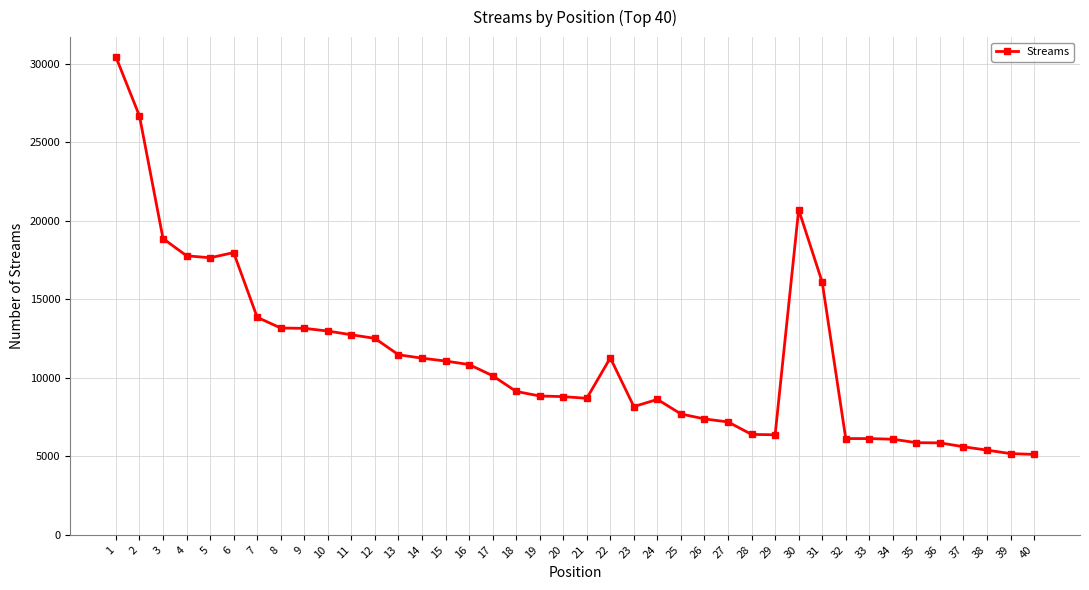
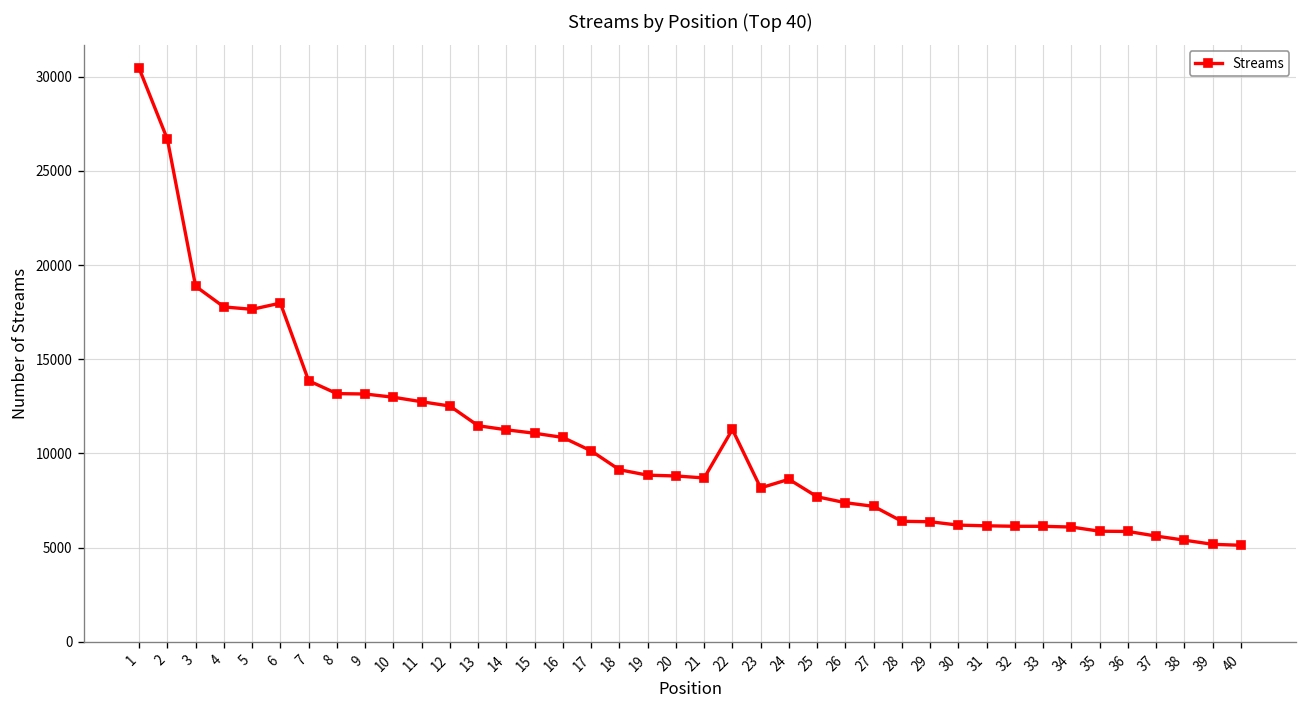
  {
    "1": 30400,
    "2": 26700,
    "3": 18900,
    "4": 17800,
    "5": 17700,
    "6": 18000,
    "7": 13900,
    "8": 13200,
    "9": 13200,
    "10": 13000,
    "11": 12700,
    "12": 12500,
    "13": 11500,
    "14": 11300,
    "15": 11100,
    "16": 10900,
    "17": 10100,
    "18": 9100,
    "19": 8800,
    "20": 8800,
    "21": 8700,
    "22": 11300,
    "23": 8200,
    "24": 8600,
    "25": 7700,
    "26": 7400,
    "27": 7200,
    "28": 6400,
    "29": 6400,
-   "30": 20700,
-   "31": 16100,
+   "30": 6200,
+   "31": 6200,
    "32": 6100,
    "33": 6100,
    "34": 6100,
    "35": 5900,
    "36": 5900,
    "37": 5600,
    "38": 5400,
    "39": 5200,
    "40": 5100
  }
